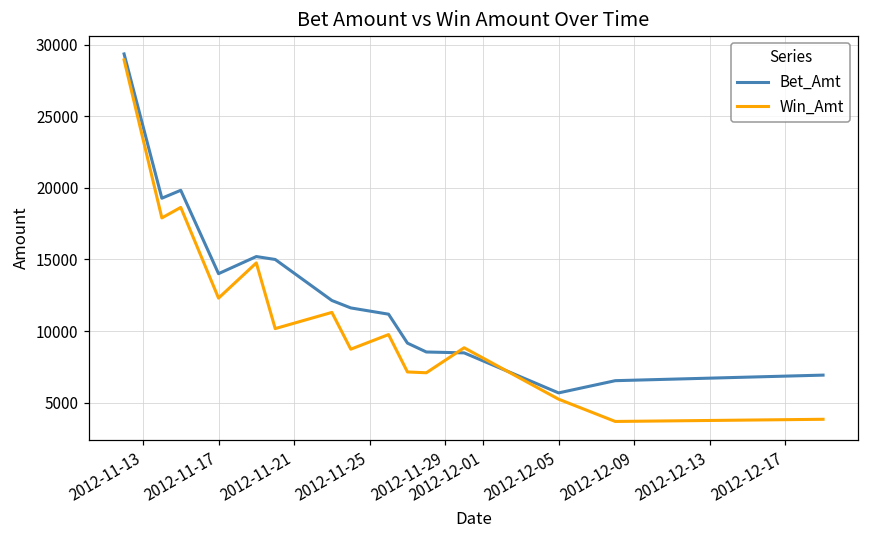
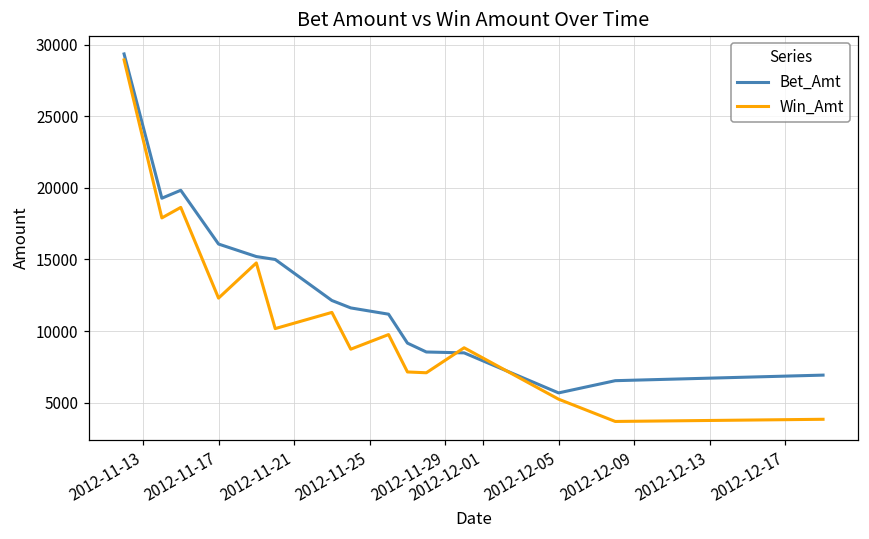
  {
    "Bet_Amt": {
-     "2012-11-17": 14000,
+     "2012-11-17": 16100,
      "2012-12-05": 5700
    },
    "Win_Amt": {
      "2012-11-17": 12300,
      "2012-12-05": 5200
    }
  }
